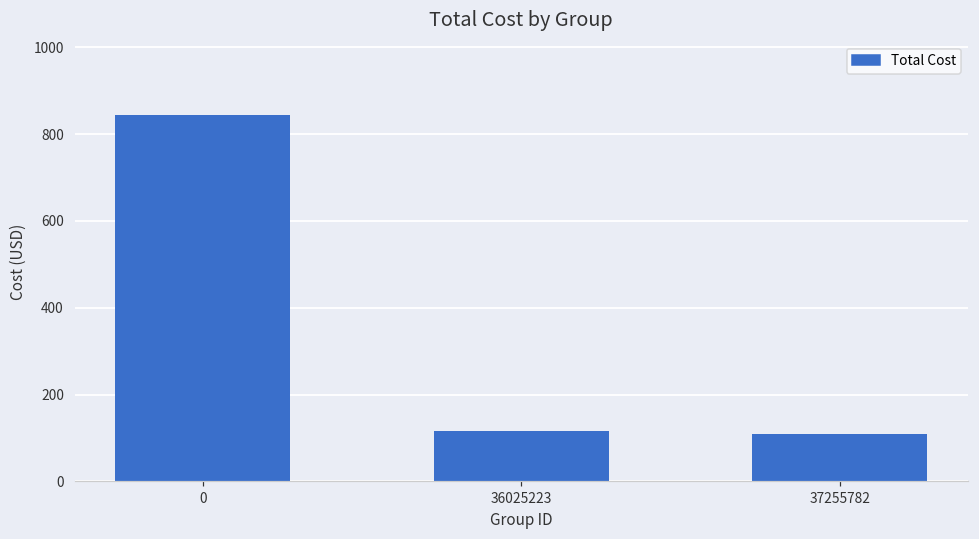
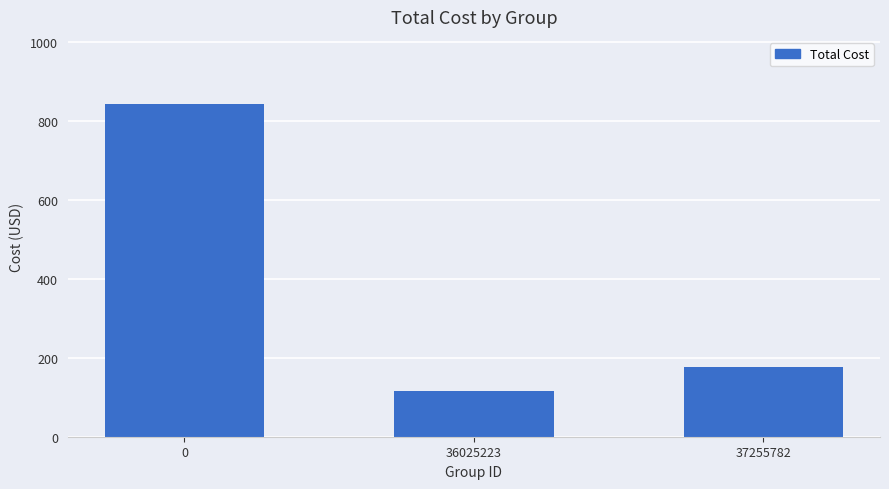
  {
    "0": 840,
    "36025223": 120,
-   "37255782": 110
+   "37255782": 180
  }
